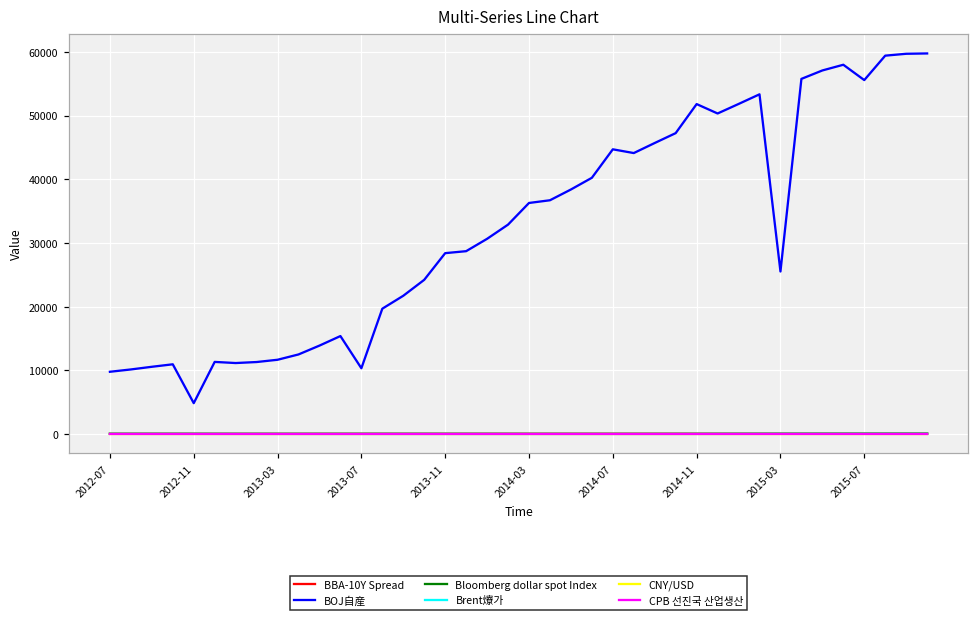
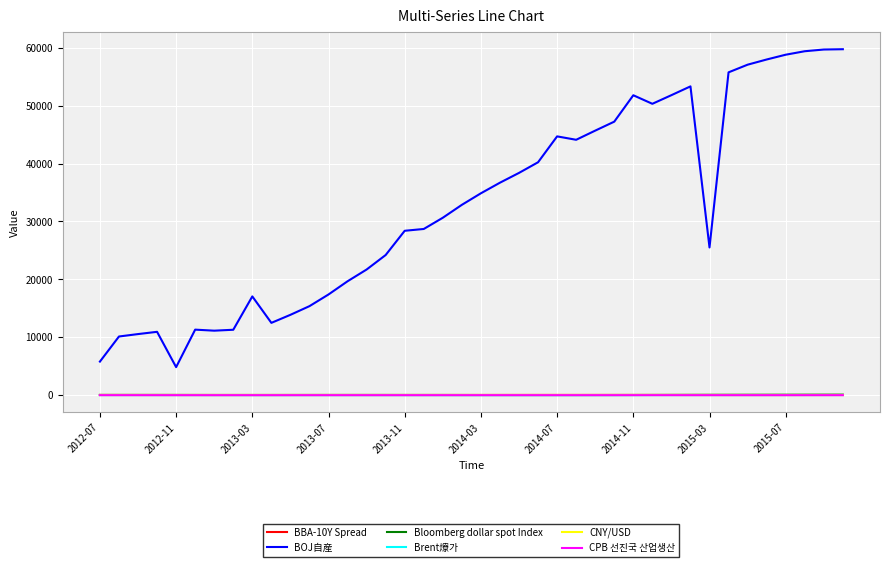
  {
    "CPB 선진국 산업생산": {
      "2012-07": 0,
      "2012-11": 0,
      "2013-03": 0,
      "2013-07": 0,
      "2013-11": 0,
      "2014-03": 0,
      "2014-07": 0,
      "2014-11": 0,
      "2015-03": 0,
      "2015-07": 0
    },
    "BOJ自産": {
-     "2012-07": 10000,
+     "2012-07": 6000,
      "2012-11": 5000,
-     "2013-03": 12000,
-     "2013-07": 10000,
+     "2013-03": 17000,
+     "2013-07": 17000,
      "2013-11": 28000,
-     "2014-03": 36000,
+     "2014-03": 35000,
      "2014-07": 45000,
      "2014-11": 52000,
      "2015-03": 26000,
-     "2015-07": 56000
+     "2015-07": 59000
    }
  }
